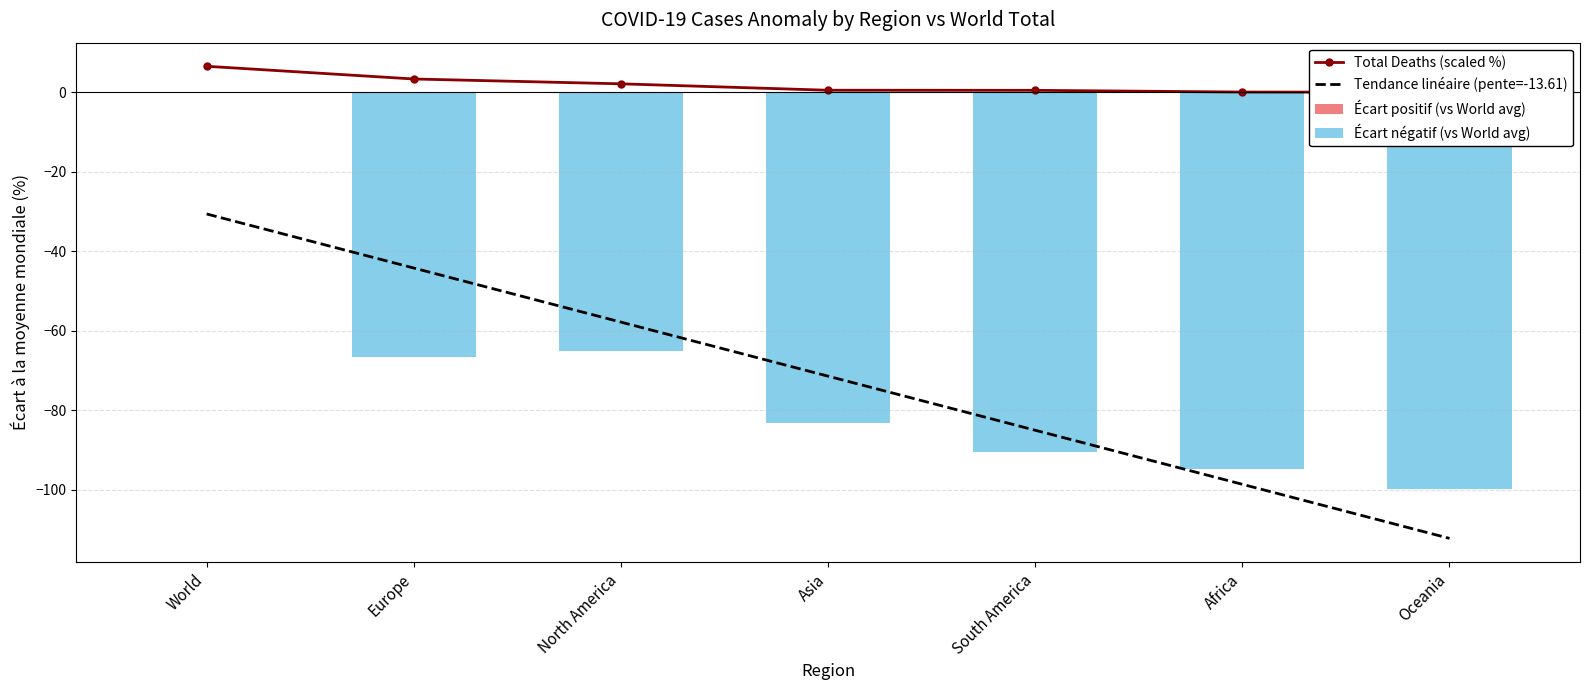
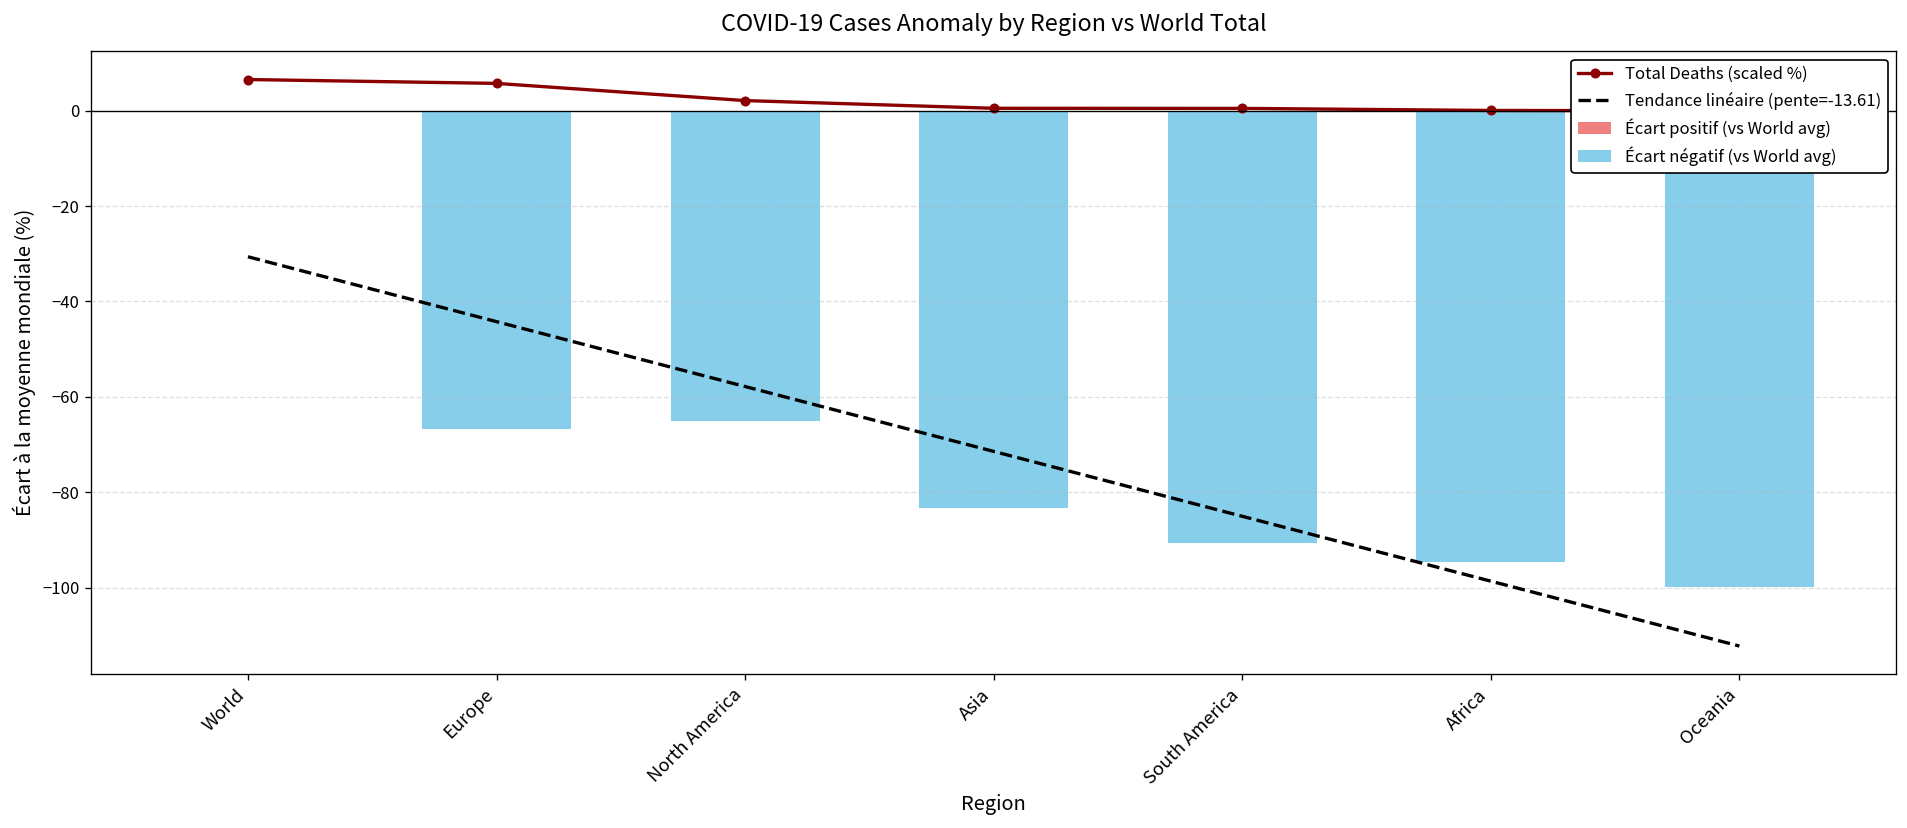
  {
    "Total Deaths (scaled %)": {
      "World": 7,
-     "Europe": 3,
+     "Europe": 6,
      "North America": 2,
      "Asia": 1,
      "South America": 0,
      "Africa": 0
    },
    "Écart positif (vs World avg)": {
      "World": 0,
      "Europe": 0,
      "North America": 0,
      "Asia": 0,
      "South America": 0,
      "Africa": 0
    },
    "Tendance linéaire (pente=-13.61)": {
      "World": -31,
      "Europe": -44,
      "North America": -58,
      "Asia": -71,
      "South America": -85,
      "Africa": -99,
      "Oceania": -112
    },
    "Écart négatif (vs World avg)": {
      "World": 0,
      "Europe": -67,
      "North America": -65,
      "Asia": -83,
      "South America": -91,
      "Africa": -95,
      "Oceania": -100
    }
  }
